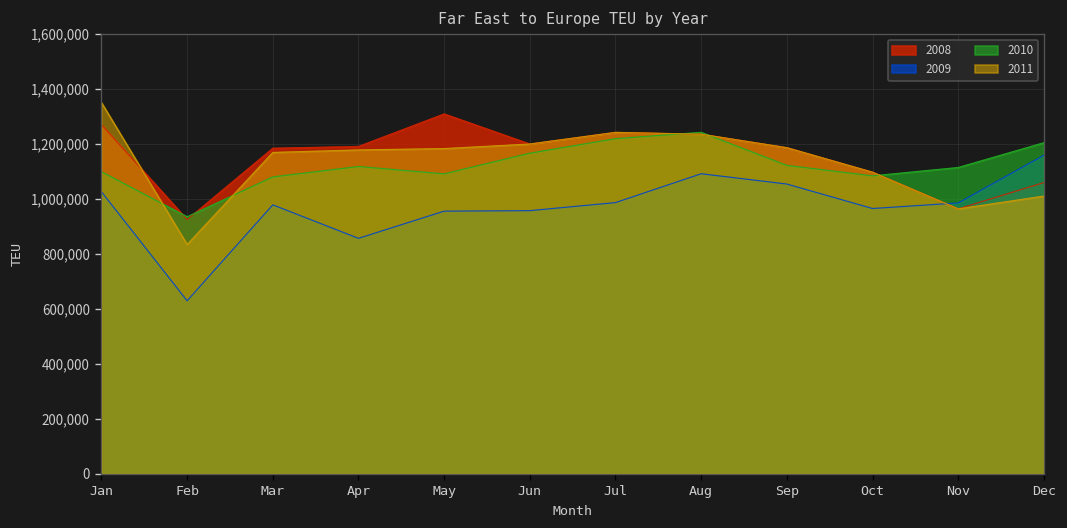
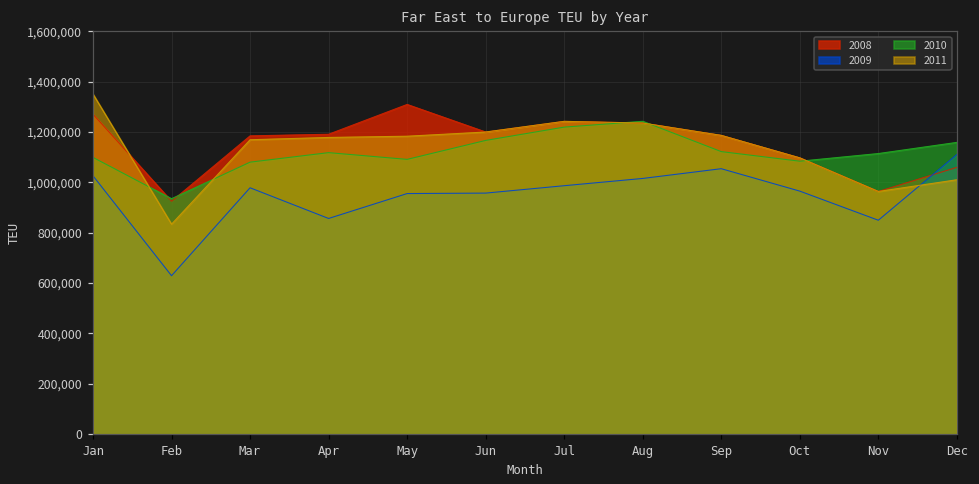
  {
    "2008": {
      "Jan": "1,270,000",
      "Mar": "1,180,000",
      "Apr": "1,190,000",
      "May": "1,310,000",
      "Dec": "1,060,000"
    },
    "2009": {
      "Jan": "1,030,000",
      "Feb": "630,000",
      "Mar": "980,000",
      "Apr": "860,000",
      "May": "960,000",
      "Jun": "960,000",
      "Jul": "990,000",
-     "Aug": "1,090,000",
+     "Aug": "1,020,000",
      "Sep": "1,050,000",
      "Oct": "960,000",
-     "Nov": "990,000",
-     "Dec": "1,160,000"
+     "Nov": "850,000",
+     "Dec": "1,110,000"
    },
    "2010": {
      "Jan": "1,100,000",
      "Mar": "1,080,000",
      "Apr": "1,120,000",
      "May": "1,090,000",
      "Jun": "1,170,000",
      "Jul": "1,220,000",
      "Sep": "1,120,000",
      "Oct": "1,080,000",
      "Nov": "1,110,000",
-     "Dec": "1,200,000"
+     "Dec": "1,160,000"
    },
    "2011": {
      "Jan": "1,350,000",
      "Feb": "830,000",
      "Mar": "1,170,000",
      "Apr": "1,180,000",
      "May": "1,180,000",
      "Dec": "1,010,000"
    }
  }
